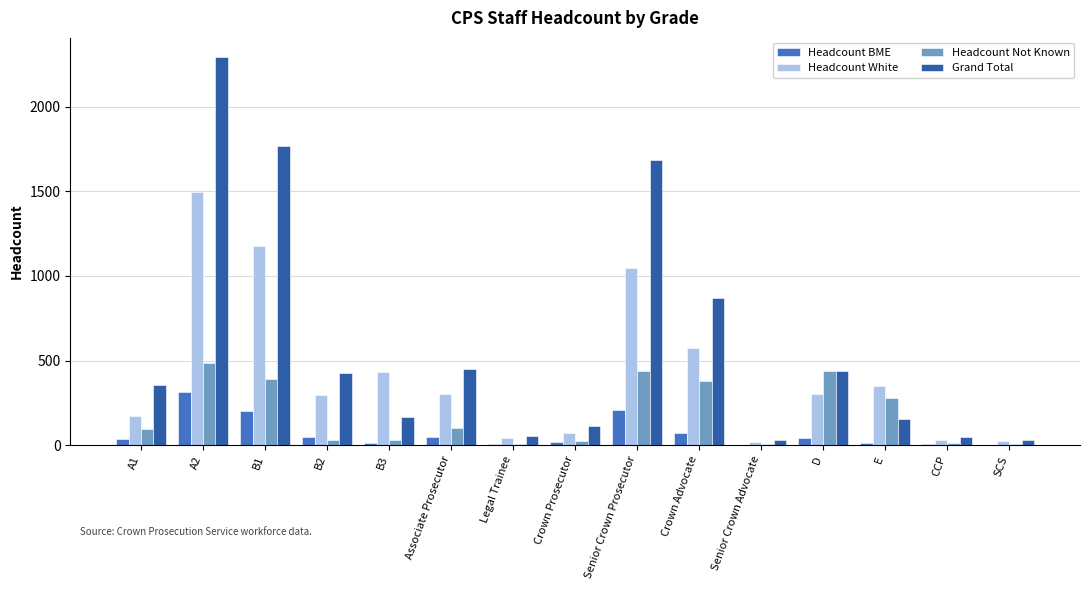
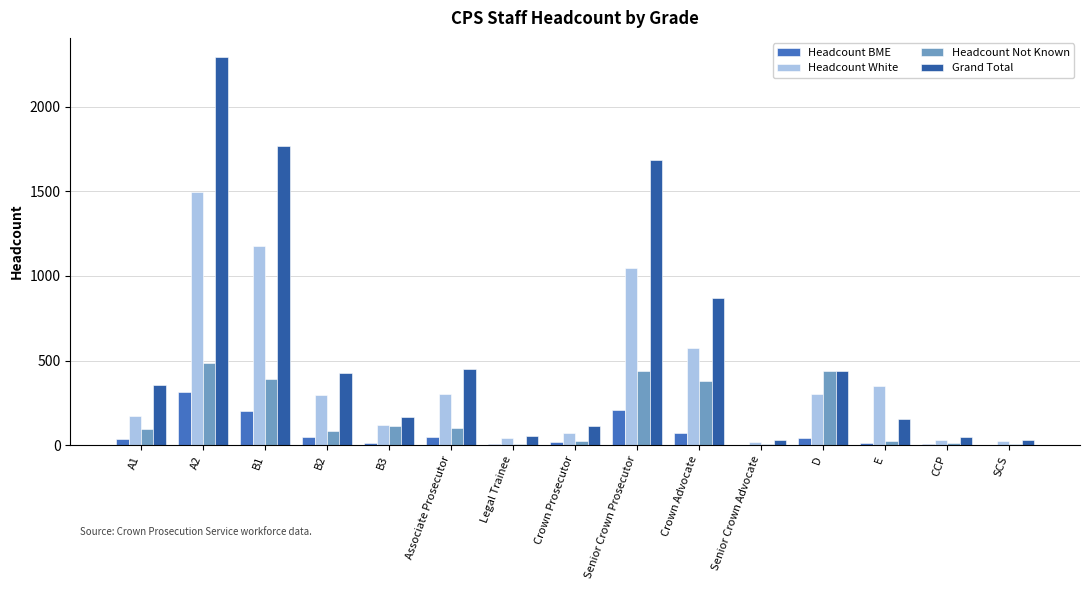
  {
    "Headcount White": {
      "A1": 170,
      "A2": 1500,
      "B1": 1180,
      "B2": 290,
-     "B3": 430,
+     "B3": 120,
      "Associate Prosecutor": 300,
      "Legal Trainee": 40,
      "Crown Prosecutor": 70,
      "Senior Crown Prosecutor": 1040,
      "Crown Advocate": 580,
      "Senior Crown Advocate": 20,
      "D": 300,
      "E": 350,
      "CCP": 30,
      "SCS": 20
    },
    "Headcount Not Known": {
      "A1": 100,
      "A2": 480,
      "B1": 390,
-     "B2": 30,
-     "B3": 30,
+     "B2": 90,
+     "B3": 110,
      "Associate Prosecutor": 100,
      "Crown Prosecutor": 20,
      "Senior Crown Prosecutor": 440,
      "Crown Advocate": 380,
      "D": 440,
-     "E": 280
+     "E": 30
    }
  }
